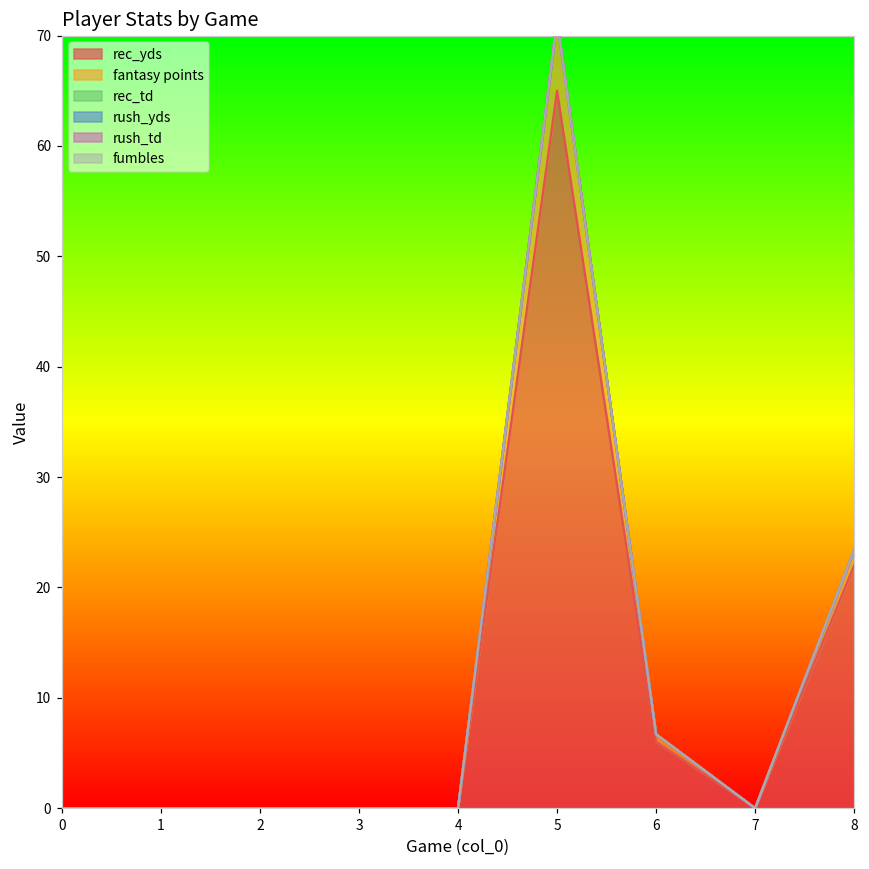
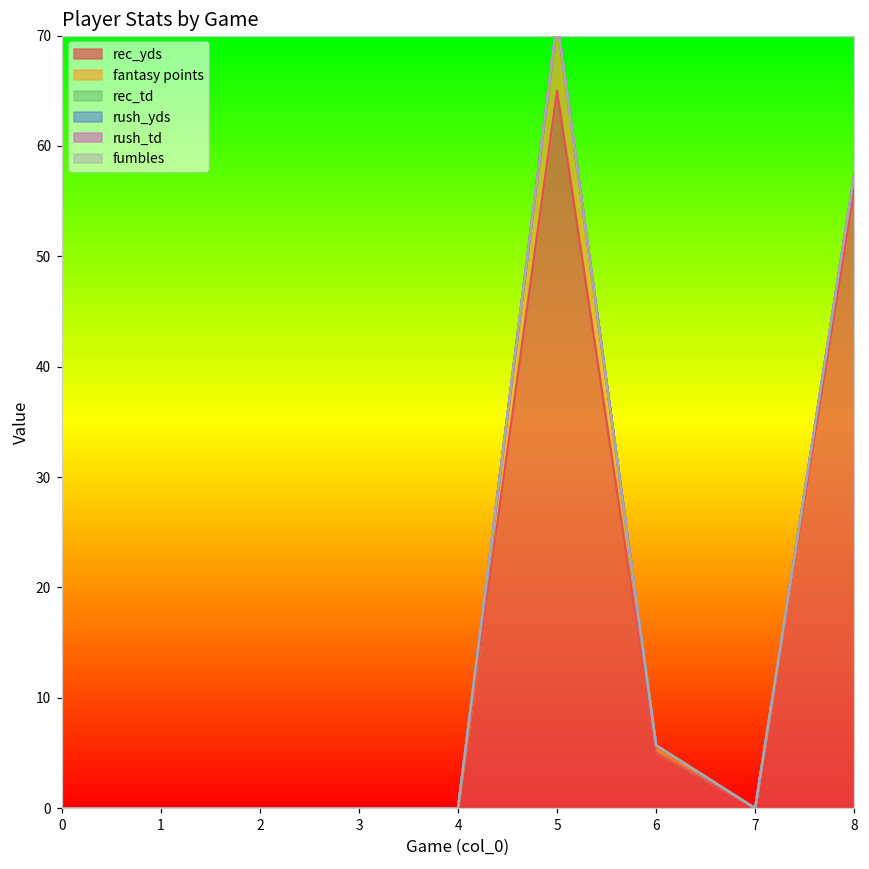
  {
    "rec_yds": {
      "5": 65,
-     "6": 6,
-     "8": 22
+     "6": 5,
+     "8": 56
    }
  }
